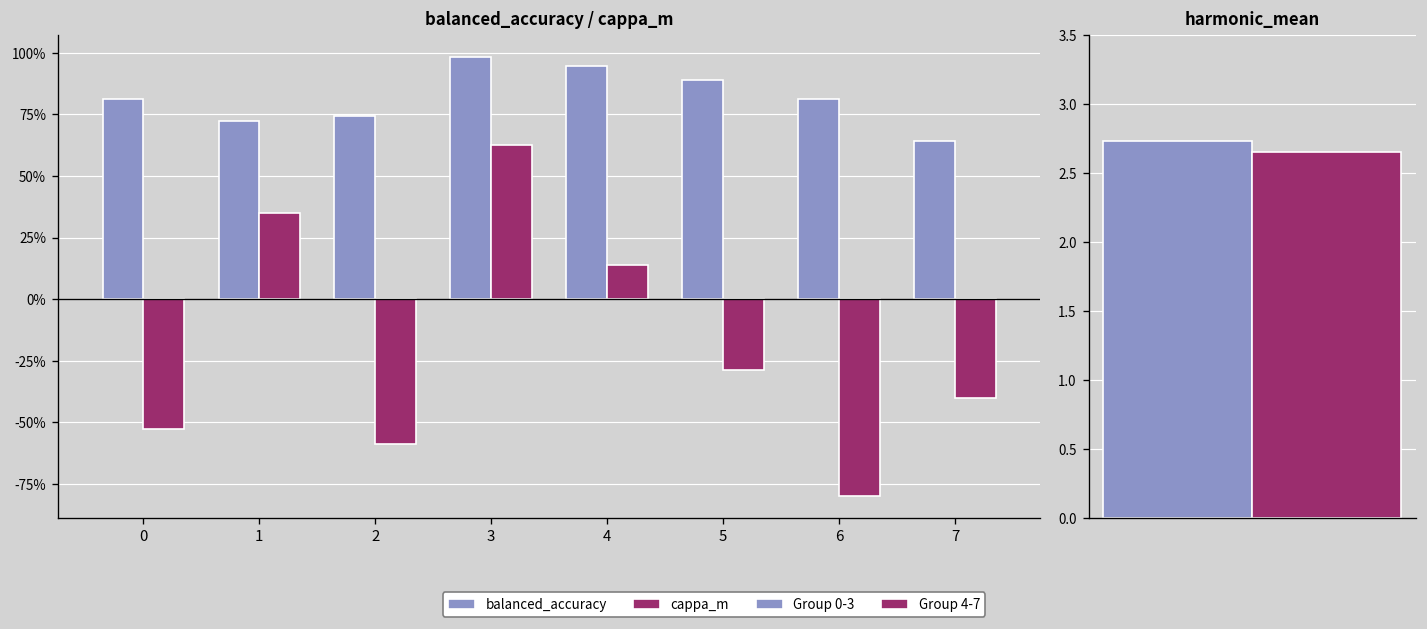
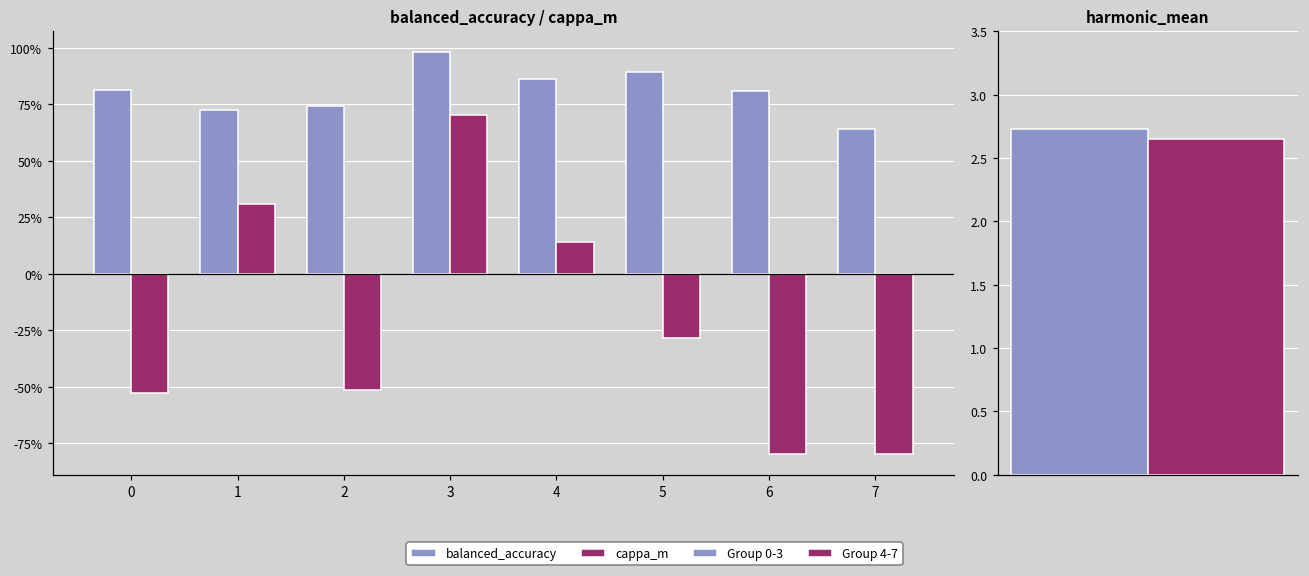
  {
    "balanced_accuracy / cappa_m": {
      "balanced_accuracy": {
        "0": "81%",
        "1": "72%",
        "2": "74%",
        "3": "98%",
-       "4": "95%",
+       "4": "86%",
        "5": "89%",
        "6": "81%",
        "7": "64%"
      },
      "cappa_m": {
        "0": "-53%",
-       "1": "35%",
-       "2": "-59%",
-       "3": "63%",
+       "1": "31%",
+       "2": "-51%",
+       "3": "70%",
        "4": "14%",
        "5": "-29%",
        "6": "-80%",
-       "7": "-40%"
+       "7": "-80%"
      }
    }
  }
